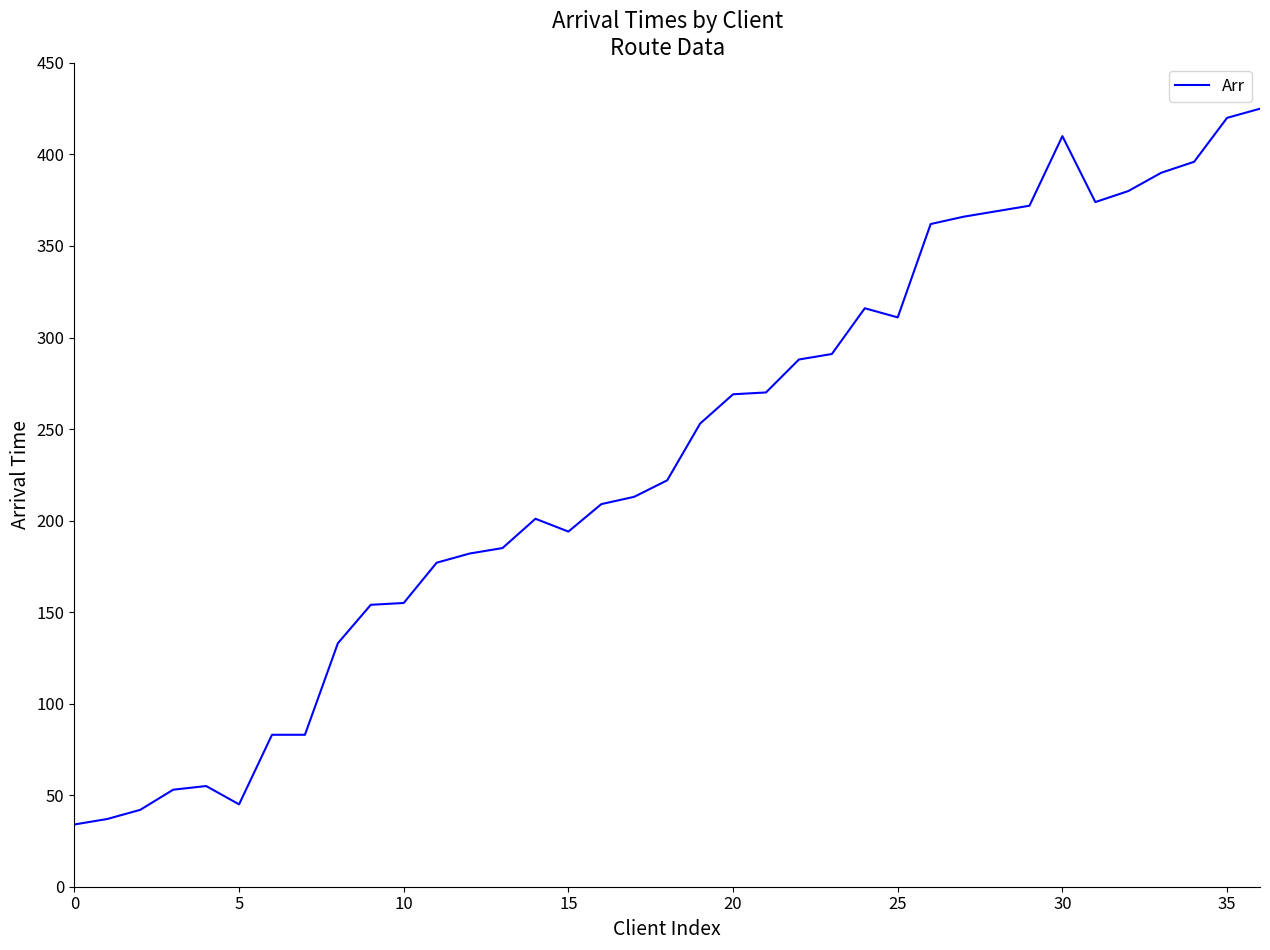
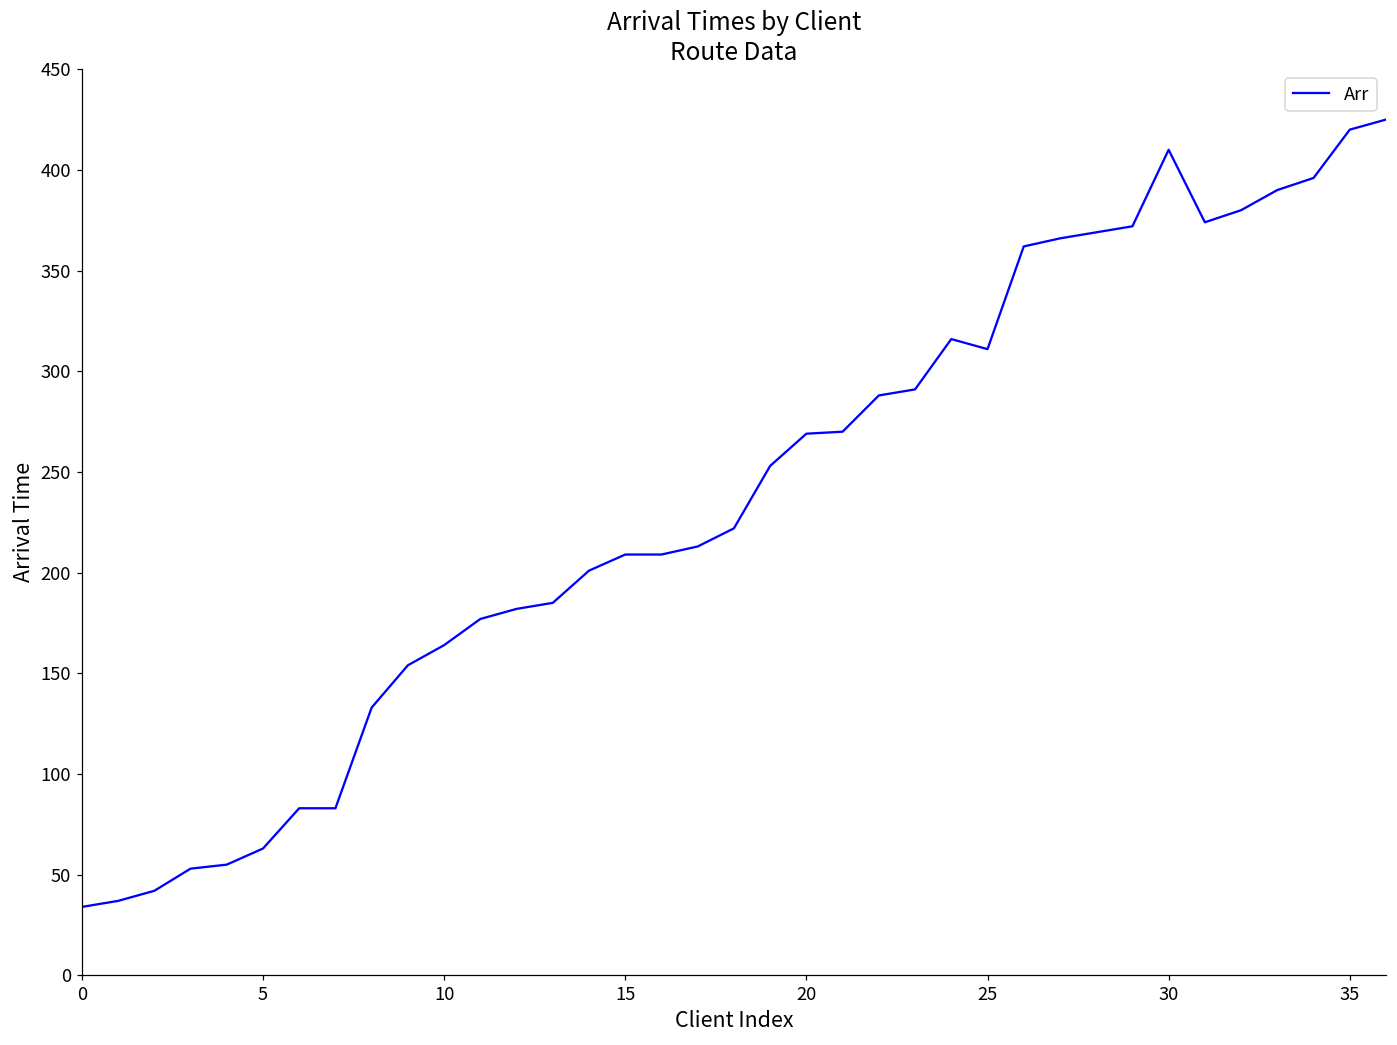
  {
    "0": 34,
-   "5": 45,
-   "10": 155,
-   "15": 194,
+   "5": 63,
+   "10": 164,
+   "15": 209,
    "20": 269,
    "25": 311,
    "30": 410,
    "35": 420
  }
